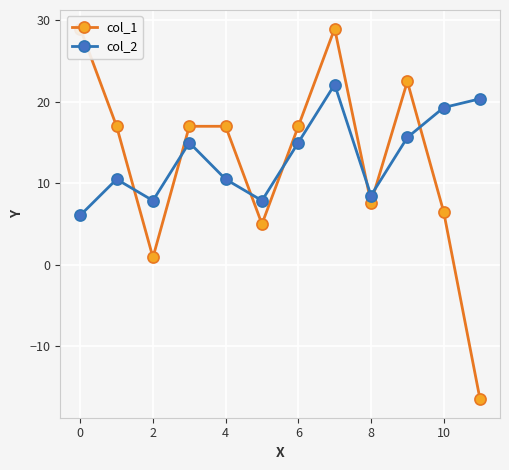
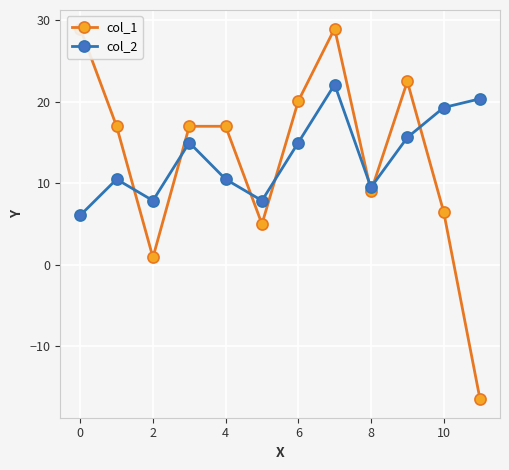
  {
    "col_1": {
      "2": 1,
      "4": 17,
-     "6": 17,
-     "8": 8,
+     "6": 20,
+     "8": 9,
      "10": 7
    },
    "col_2": {
      "0": 6,
      "2": 8,
      "4": 11,
      "6": 15,
-     "8": 9,
+     "8": 10,
      "10": 19
    }
  }
